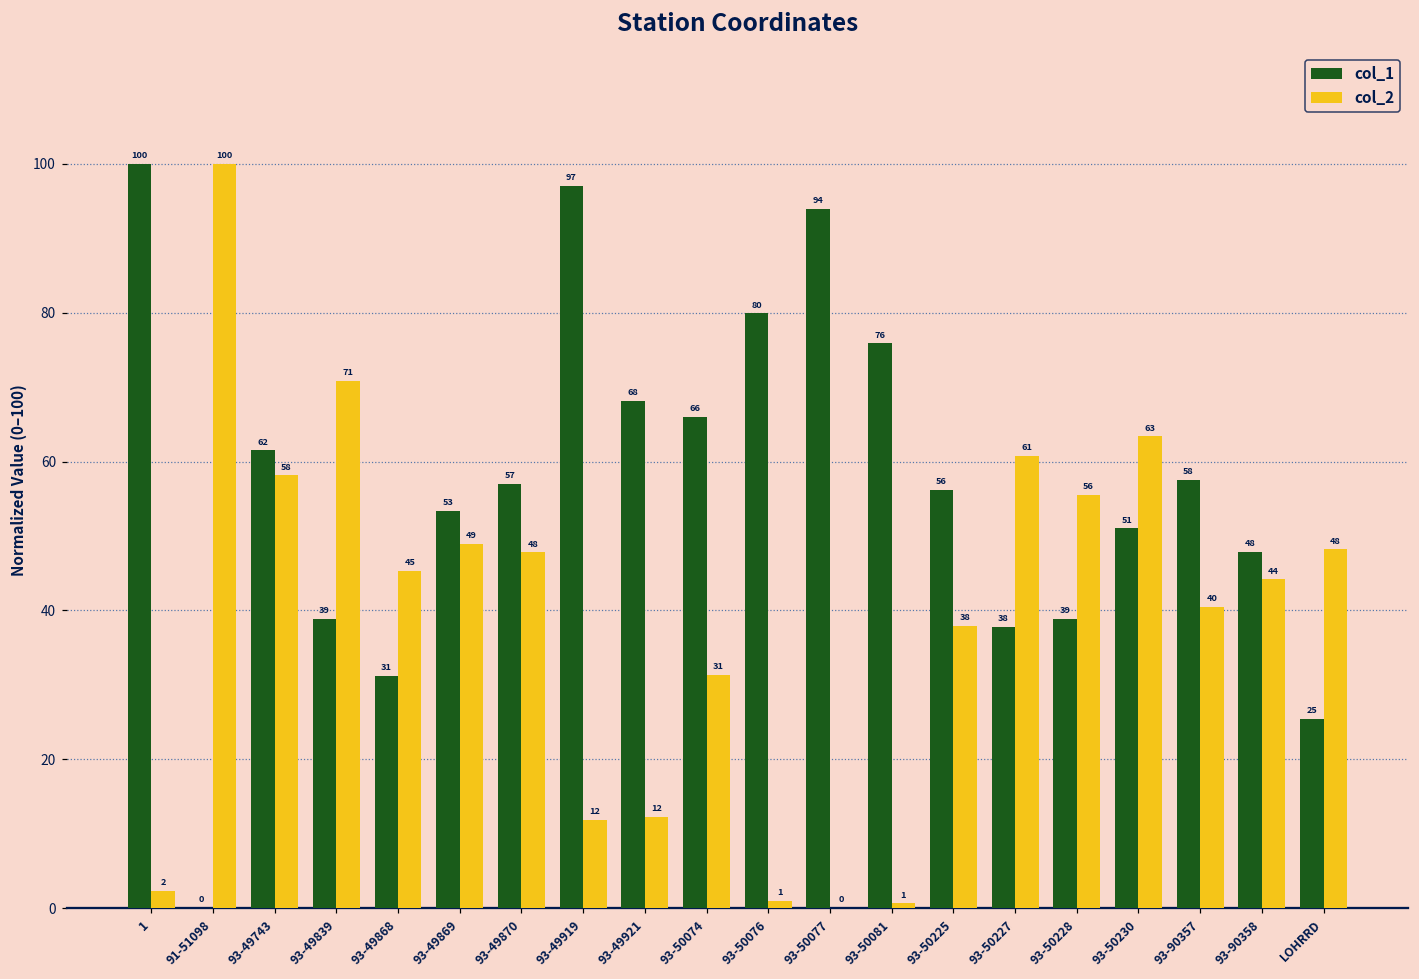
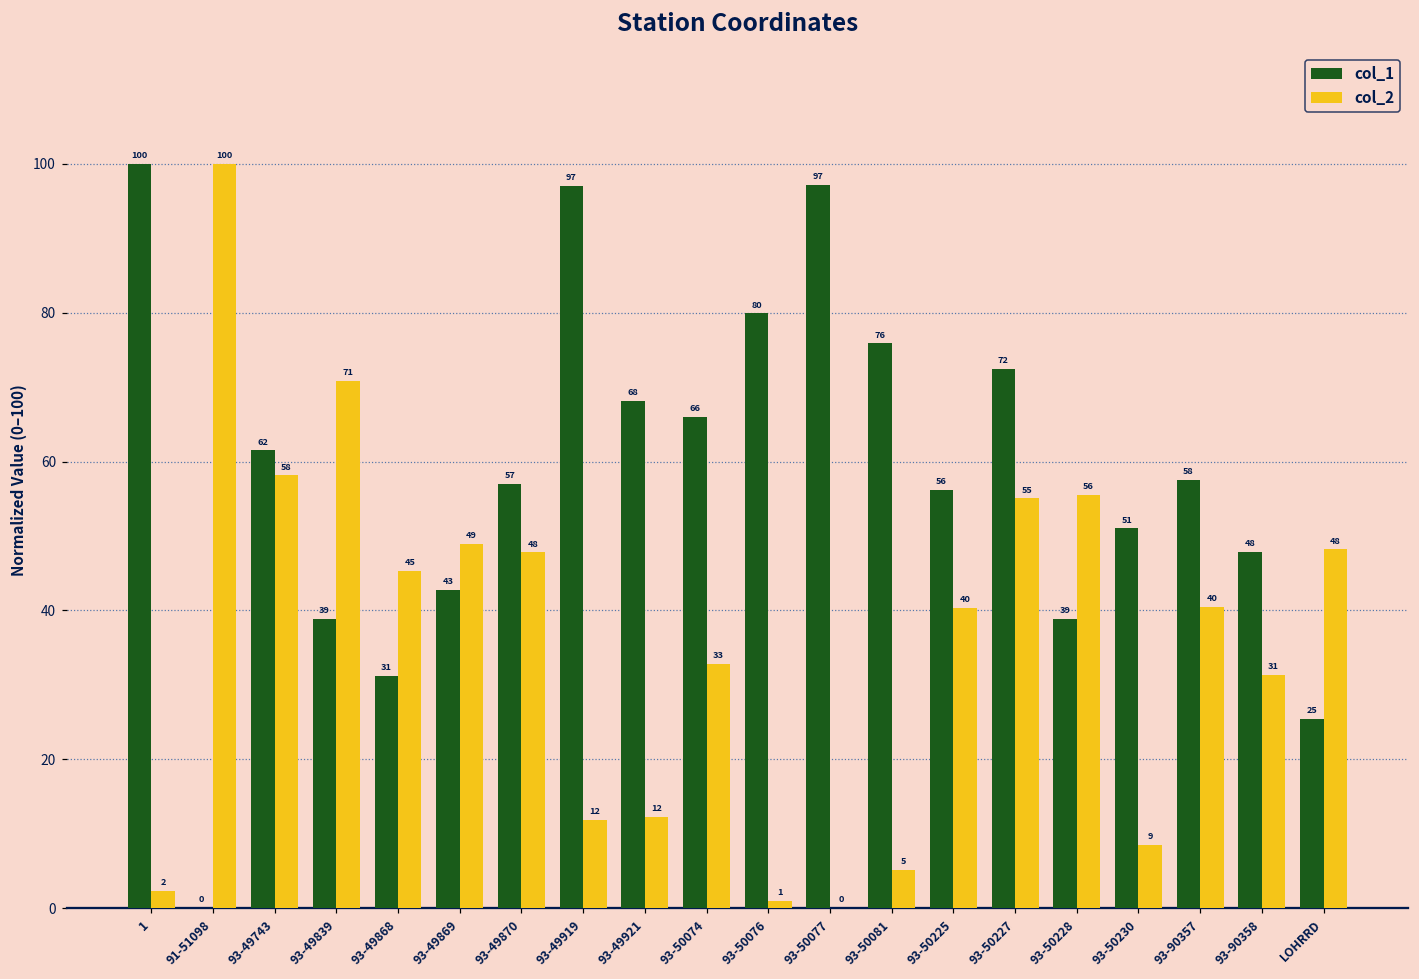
  {
    "col_1": {
      "1": 100,
      "91-51098": 0,
      "93-49743": 62,
      "93-49839": 39,
      "93-49868": 31,
-     "93-49869": 53,
+     "93-49869": 43,
      "93-49870": 57,
      "93-49919": 97,
      "93-49921": 68,
      "93-50074": 66,
      "93-50076": 80,
-     "93-50077": 94,
+     "93-50077": 97,
      "93-50081": 76,
      "93-50225": 56,
-     "93-50227": 38,
+     "93-50227": 72,
      "93-50228": 39,
      "93-50230": 51,
      "93-90357": 58,
      "93-90358": 48,
      "LOHRRD": 25
    },
    "col_2": {
      "1": 2,
      "91-51098": 100,
      "93-49743": 58,
      "93-49839": 71,
      "93-49868": 45,
      "93-49869": 49,
      "93-49870": 48,
      "93-49919": 12,
      "93-49921": 12,
-     "93-50074": 31,
+     "93-50074": 33,
      "93-50076": 1,
      "93-50077": 0,
-     "93-50081": 1,
-     "93-50225": 38,
-     "93-50227": 61,
+     "93-50081": 5,
+     "93-50225": 40,
+     "93-50227": 55,
      "93-50228": 56,
-     "93-50230": 63,
+     "93-50230": 9,
      "93-90357": 40,
-     "93-90358": 44,
+     "93-90358": 31,
      "LOHRRD": 48
    }
  }
